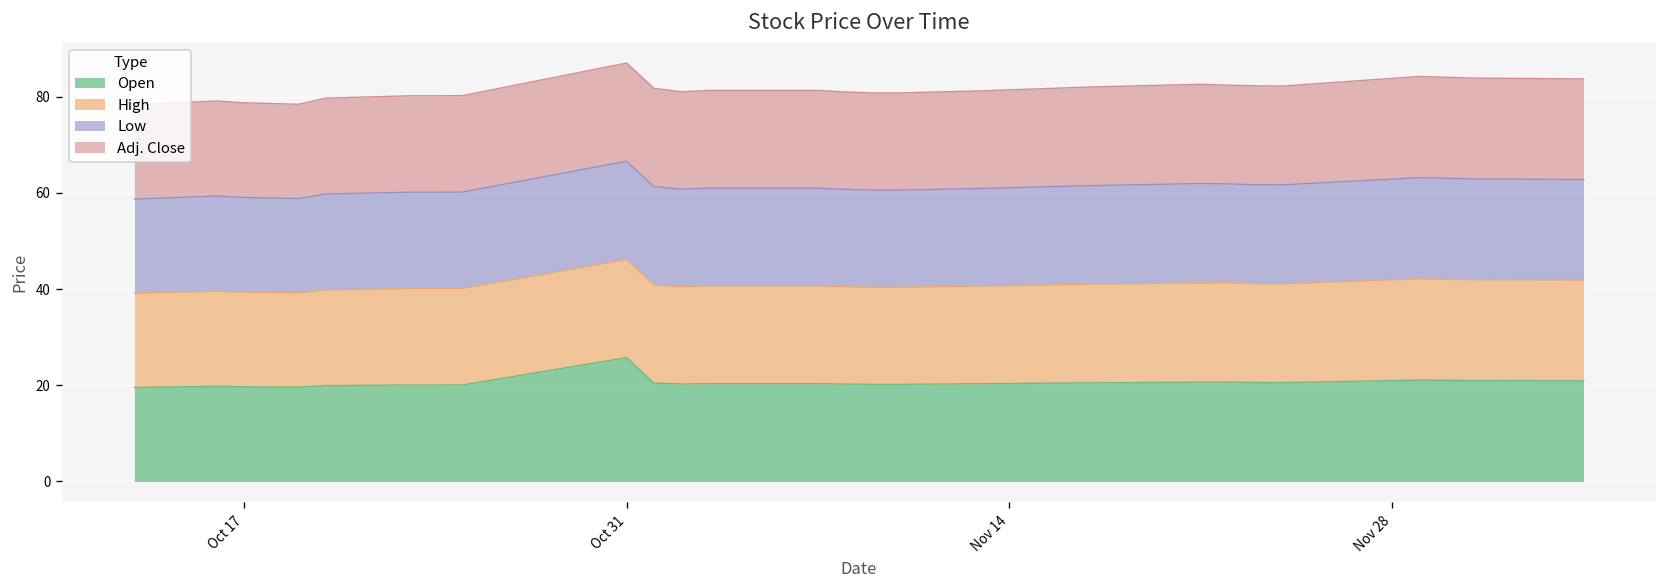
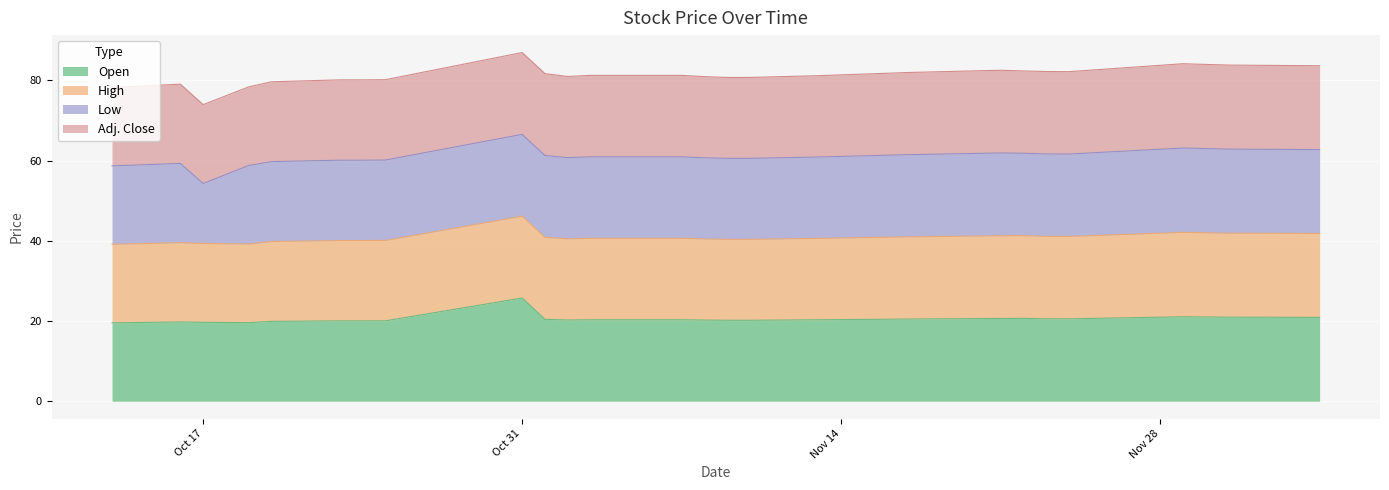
  {
    "Open": {
      "Oct 17": 20,
      "Oct 31": 26
    },
    "Low": {
-     "Oct 17": 20,
+     "Oct 17": 15,
      "Oct 31": 20
    }
  }
